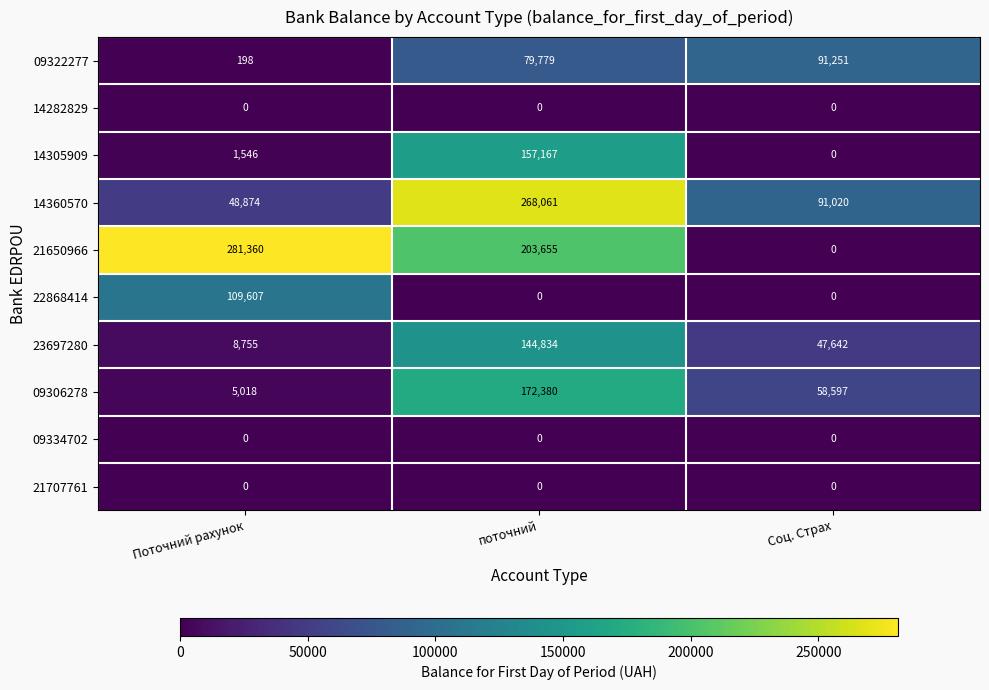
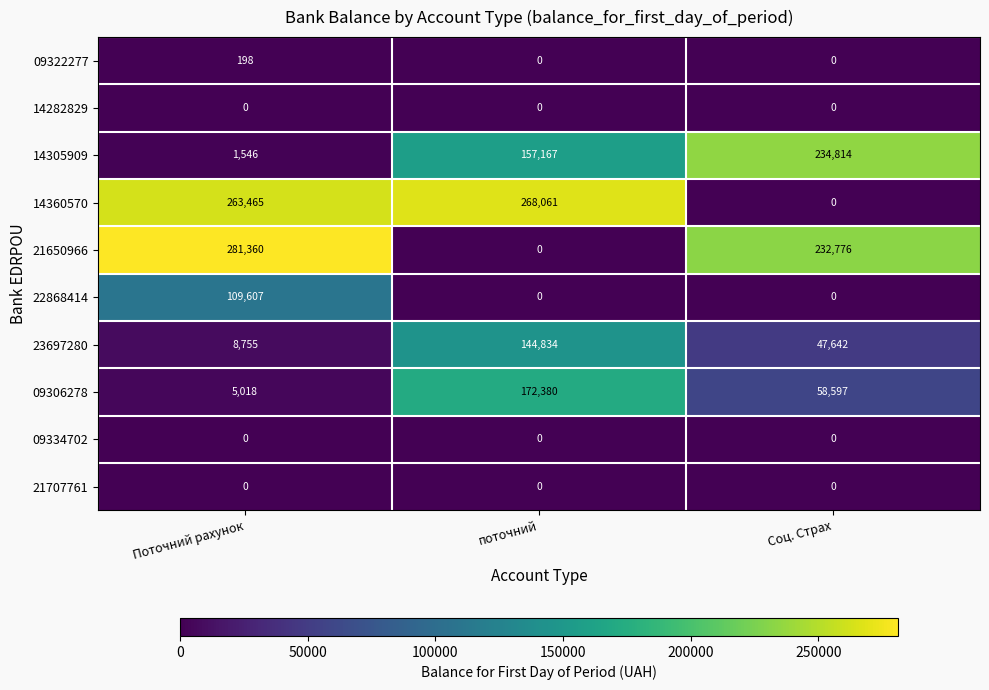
  {
    "09322277": {
      "Поточний рахунок": "198",
-     "поточний": "79,779",
-     "Соц. Страх": "91,251"
+     "поточний": "0",
+     "Соц. Страх": "0"
    },
    "14282829": {
      "Поточний рахунок": "0",
      "поточний": "0",
      "Соц. Страх": "0"
    },
    "14305909": {
      "Поточний рахунок": "1,546",
      "поточний": "157,167",
-     "Соц. Страх": "0"
+     "Соц. Страх": "234,814"
    },
    "14360570": {
-     "Поточний рахунок": "48,874",
+     "Поточний рахунок": "263,465",
      "поточний": "268,061",
-     "Соц. Страх": "91,020"
+     "Соц. Страх": "0"
    },
    "21650966": {
      "Поточний рахунок": "281,360",
-     "поточний": "203,655",
-     "Соц. Страх": "0"
+     "поточний": "0",
+     "Соц. Страх": "232,776"
    },
    "22868414": {
      "Поточний рахунок": "109,607",
      "поточний": "0",
      "Соц. Страх": "0"
    },
    "23697280": {
      "Поточний рахунок": "8,755",
      "поточний": "144,834",
      "Соц. Страх": "47,642"
    },
    "09306278": {
      "Поточний рахунок": "5,018",
      "поточний": "172,380",
      "Соц. Страх": "58,597"
    },
    "09334702": {
      "Поточний рахунок": "0",
      "поточний": "0",
      "Соц. Страх": "0"
    },
    "21707761": {
      "Поточний рахунок": "0",
      "поточний": "0",
      "Соц. Страх": "0"
    }
  }
